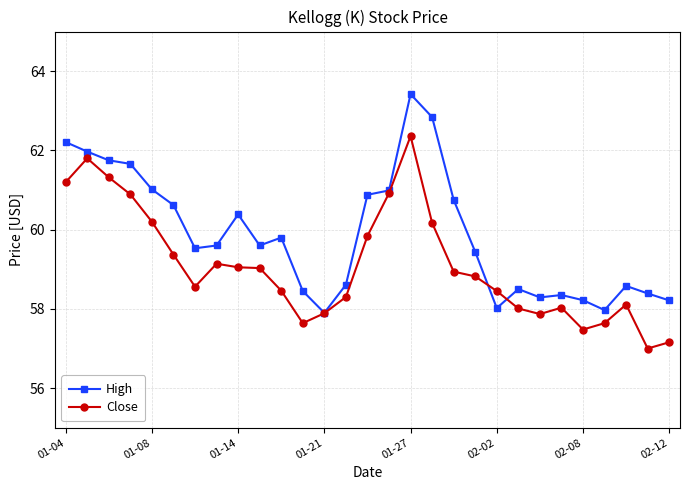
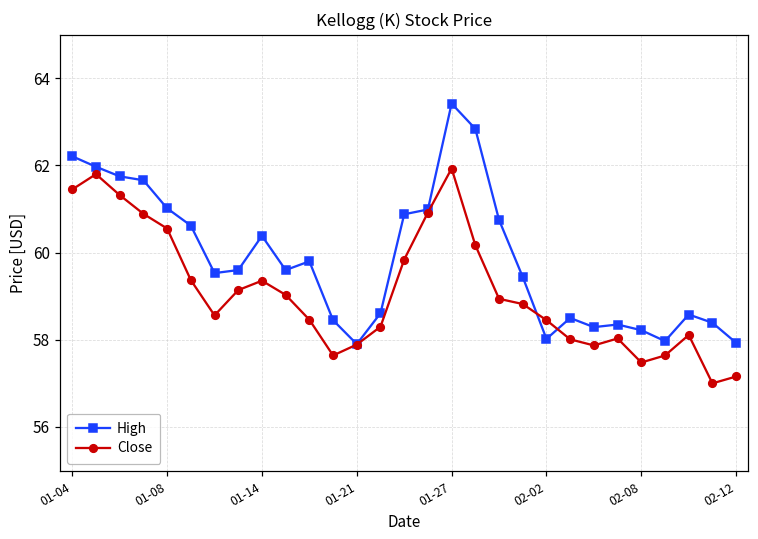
  {
    "High": {
      "01-04": 62.2,
      "01-08": 61.0,
      "01-14": 60.4,
      "01-27": 63.4,
      "02-02": 58.0,
      "02-08": 58.2,
-     "02-12": 58.2
+     "02-12": 57.9
    },
    "Close": {
-     "01-04": 61.2,
-     "01-08": 60.2,
-     "01-14": 59.0,
-     "01-27": 62.4,
+     "01-04": 61.5,
+     "01-08": 60.6,
+     "01-14": 59.4,
+     "01-27": 61.9,
      "02-02": 58.5,
      "02-08": 57.5,
      "02-12": 57.2
    }
  }
